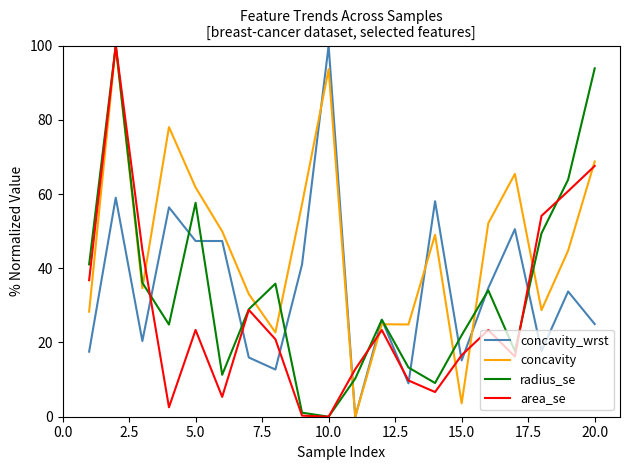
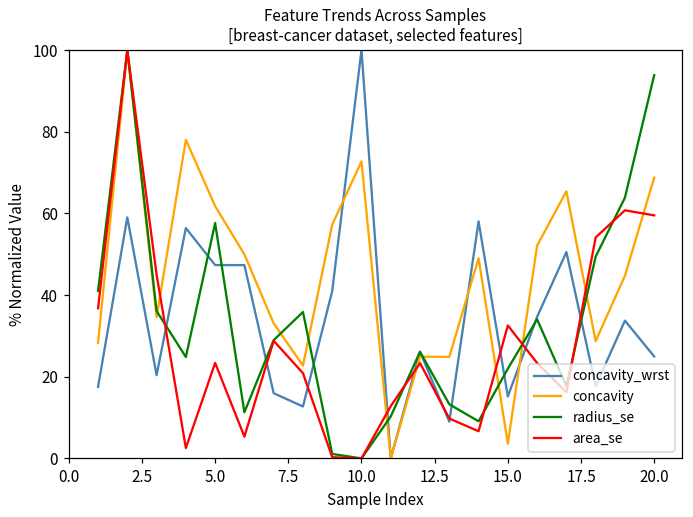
  {
    "concavity_wrst": {
      "5.0": 47,
      "10.0": 100,
      "15.0": 15,
      "20.0": 25
    },
    "concavity": {
      "5.0": 62,
-     "10.0": 94,
+     "10.0": 73,
      "15.0": 4,
      "20.0": 69
    },
    "radius_se": {
      "5.0": 58,
      "15.0": 22,
      "20.0": 94
    },
    "area_se": {
      "5.0": 23,
-     "15.0": 17,
-     "20.0": 68
+     "15.0": 33,
+     "20.0": 60
    }
  }
